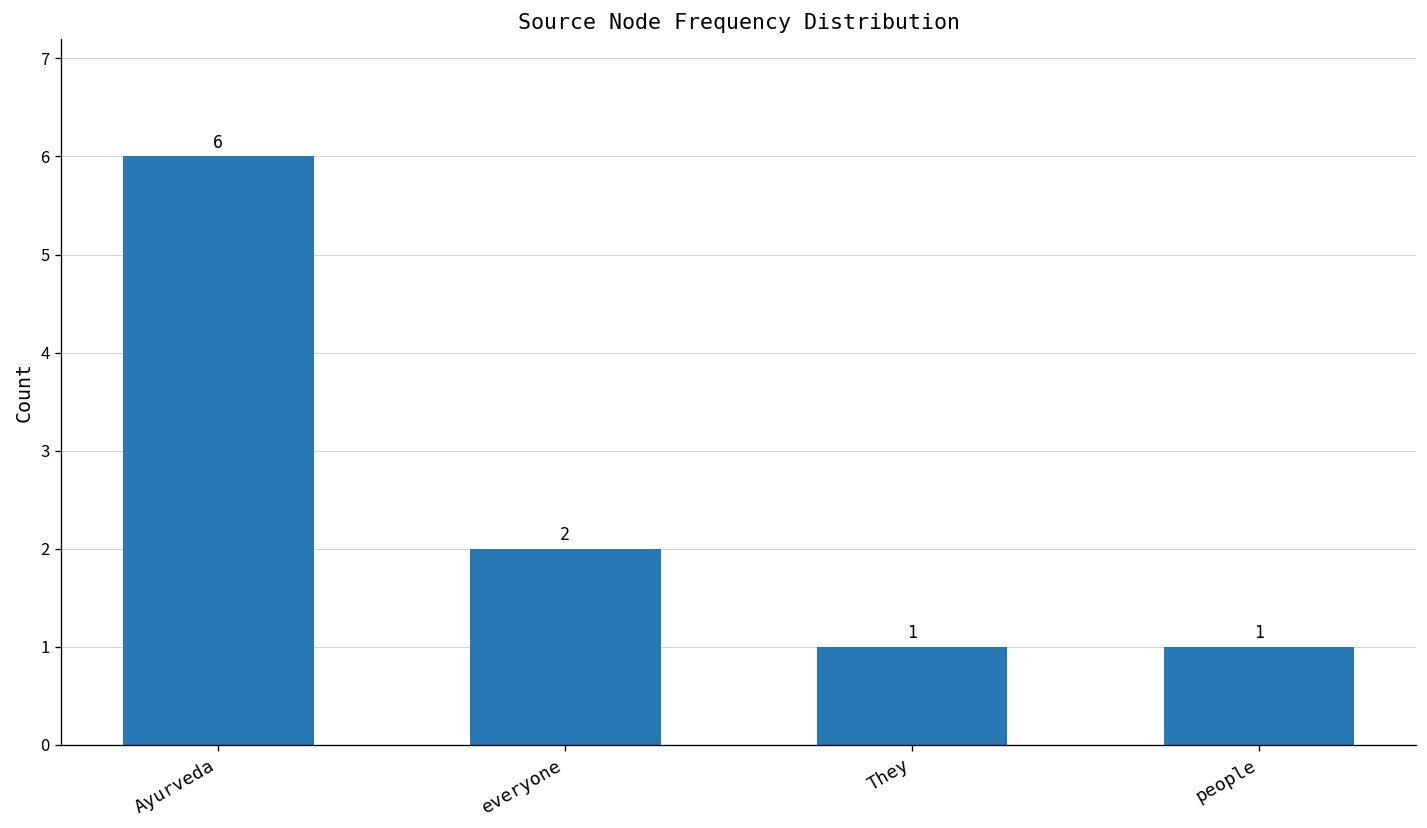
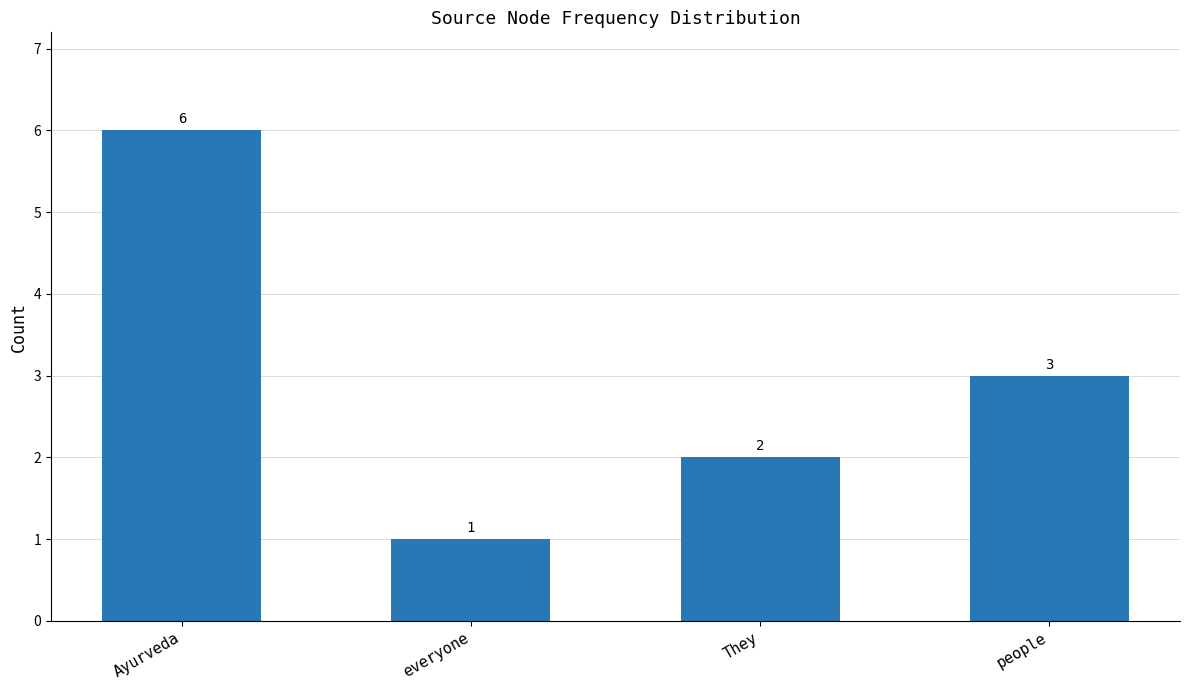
  {
    "Ayurveda": 6,
-   "everyone": 2,
-   "They": 1,
-   "people": 1
+   "everyone": 1,
+   "They": 2,
+   "people": 3
  }
